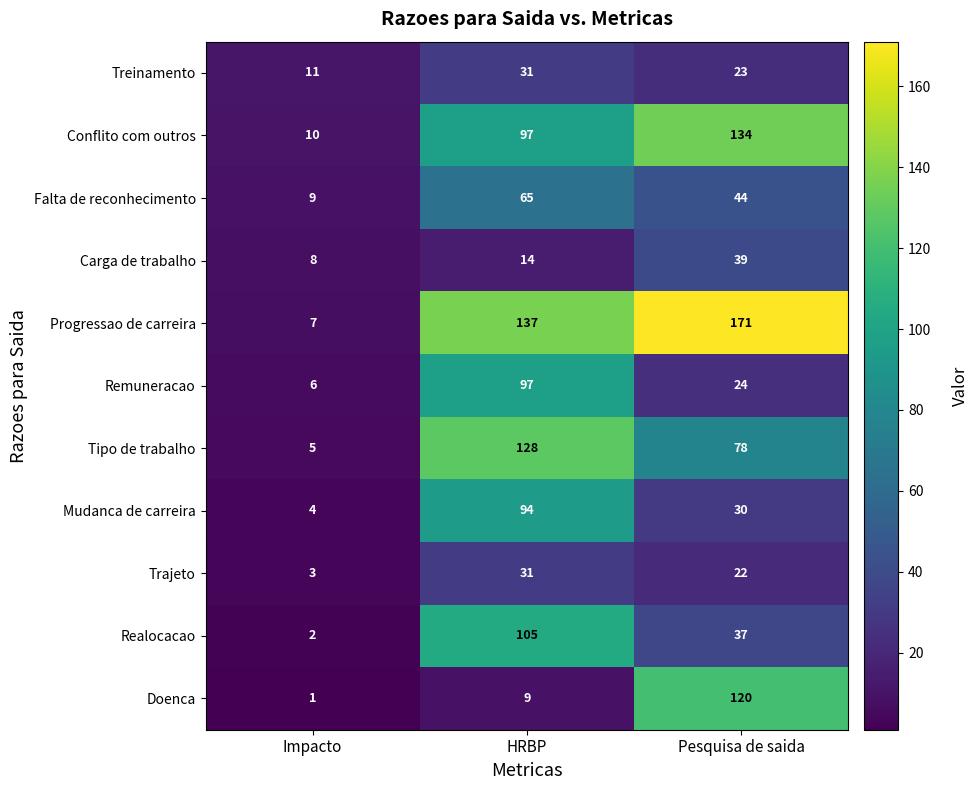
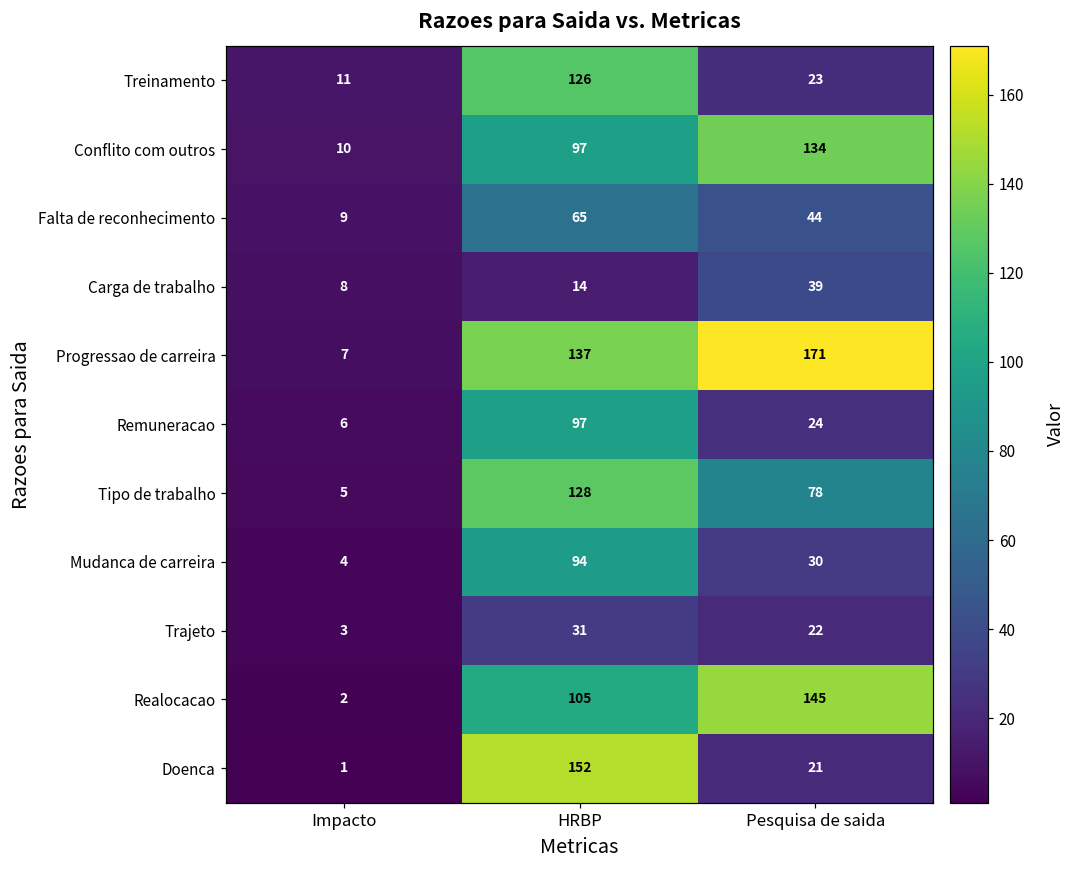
  {
    "Treinamento": {
      "Impacto": 11,
-     "HRBP": 31,
+     "HRBP": 126,
      "Pesquisa de saida": 23
    },
    "Conflito com outros": {
      "Impacto": 10,
      "HRBP": 97,
      "Pesquisa de saida": 134
    },
    "Falta de reconhecimento": {
      "Impacto": 9,
      "HRBP": 65,
      "Pesquisa de saida": 44
    },
    "Carga de trabalho": {
      "Impacto": 8,
      "HRBP": 14,
      "Pesquisa de saida": 39
    },
    "Progressao de carreira": {
      "Impacto": 7,
      "HRBP": 137,
      "Pesquisa de saida": 171
    },
    "Remuneracao": {
      "Impacto": 6,
      "HRBP": 97,
      "Pesquisa de saida": 24
    },
    "Tipo de trabalho": {
      "Impacto": 5,
      "HRBP": 128,
      "Pesquisa de saida": 78
    },
    "Mudanca de carreira": {
      "Impacto": 4,
      "HRBP": 94,
      "Pesquisa de saida": 30
    },
    "Trajeto": {
      "Impacto": 3,
      "HRBP": 31,
      "Pesquisa de saida": 22
    },
    "Realocacao": {
      "Impacto": 2,
      "HRBP": 105,
-     "Pesquisa de saida": 37
+     "Pesquisa de saida": 145
    },
    "Doenca": {
      "Impacto": 1,
-     "HRBP": 9,
-     "Pesquisa de saida": 120
+     "HRBP": 152,
+     "Pesquisa de saida": 21
    }
  }
